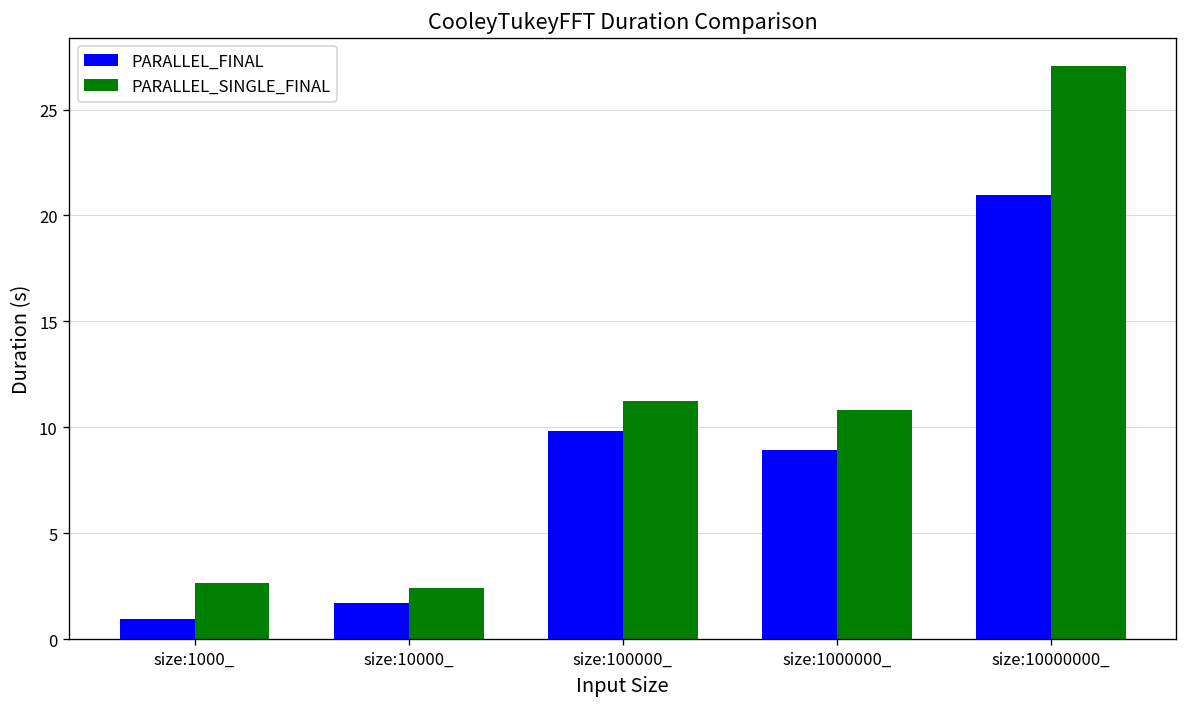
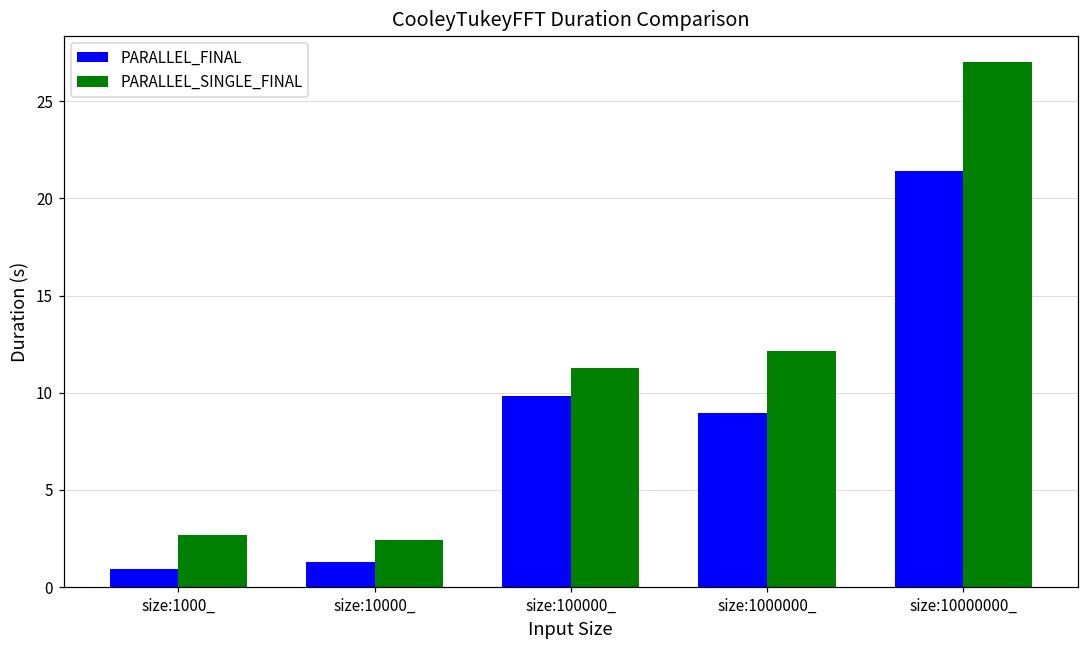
  {
    "PARALLEL_FINAL": {
      "size:1000_": 1.0,
-     "size:10000_": 1.7,
+     "size:10000_": 1.3,
      "size:100000_": 9.8,
      "size:1000000_": 8.9,
-     "size:10000000_": 20.9
+     "size:10000000_": 21.4
    },
    "PARALLEL_SINGLE_FINAL": {
      "size:1000_": 2.7,
      "size:10000_": 2.4,
      "size:100000_": 11.3,
-     "size:1000000_": 10.8,
+     "size:1000000_": 12.1,
      "size:10000000_": 27.0
    }
  }
